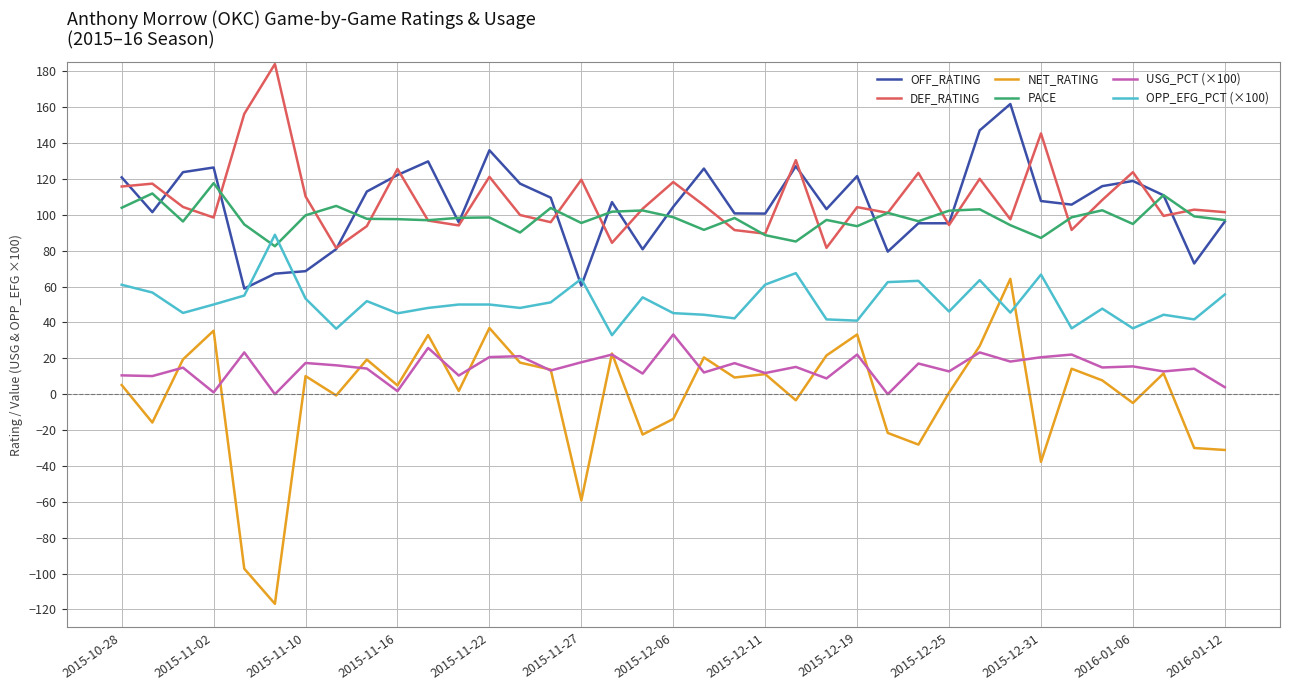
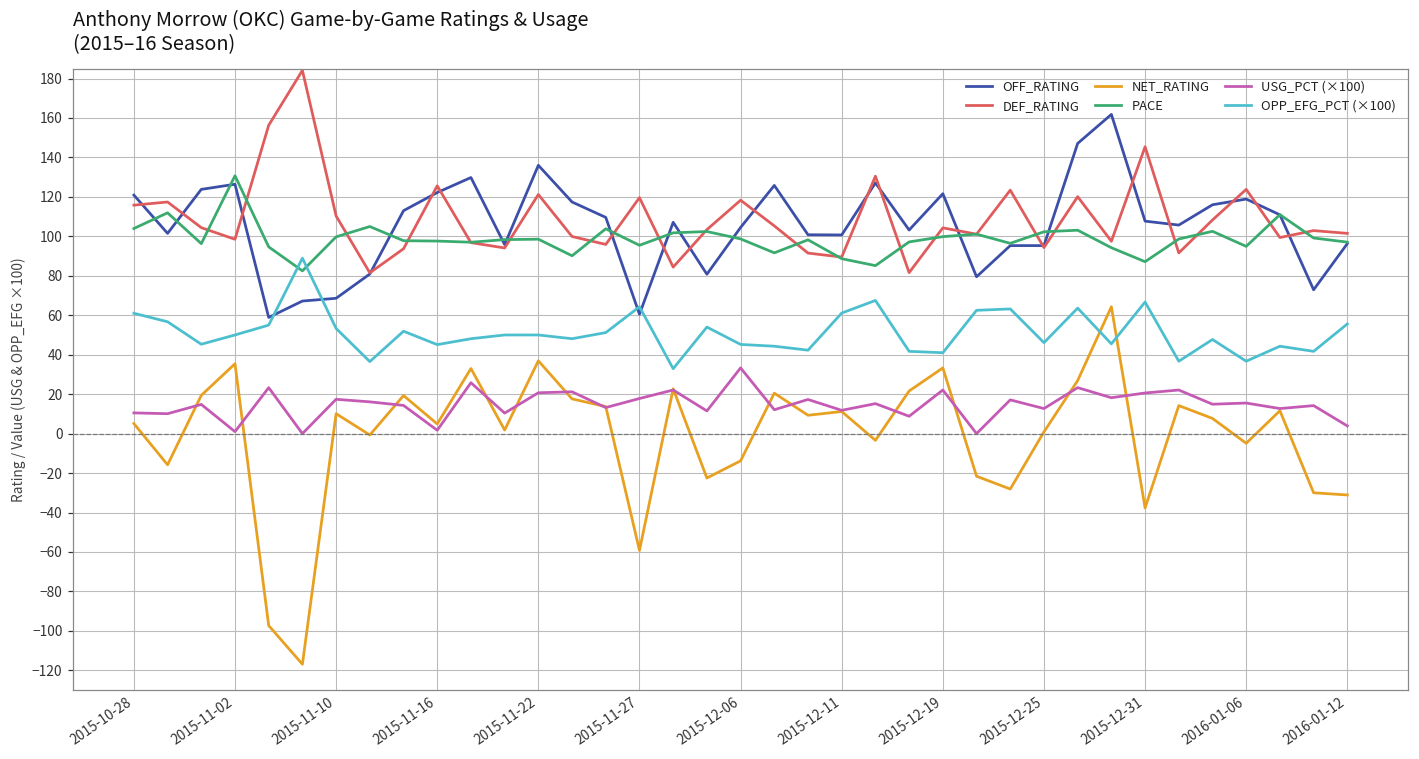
  {
    "OFF_RATING": {
      "2015-10-28": 121,
      "2015-11-02": 126,
      "2015-11-10": 69,
      "2015-11-16": 122,
      "2015-11-22": 136,
      "2015-11-27": 61,
      "2015-12-06": 105,
      "2015-12-11": 101,
      "2015-12-19": 122,
      "2015-12-31": 108,
      "2016-01-06": 119
    },
    "DEF_RATING": {
      "2015-10-28": 116,
      "2015-11-02": 99,
      "2015-11-10": 110,
      "2015-11-16": 126,
      "2015-11-22": 121,
      "2015-11-27": 120,
      "2015-12-06": 118,
      "2015-12-19": 104,
      "2015-12-31": 145,
      "2016-01-06": 124,
      "2016-01-12": 102
    },
    "NET_RATING": {
      "2015-10-28": 5,
      "2015-11-02": 35,
      "2015-11-10": 10,
      "2015-11-16": 5,
      "2015-11-22": 37,
      "2015-11-27": -59,
      "2015-12-06": -14,
      "2015-12-19": 33,
      "2015-12-25": 1,
      "2015-12-31": -38,
      "2016-01-06": -5,
      "2016-01-12": -31
    },
    "PACE": {
      "2015-10-28": 104,
-     "2015-11-02": 118,
+     "2015-11-02": 131,
      "2015-11-10": 100,
      "2015-11-16": 98,
      "2015-11-22": 99,
      "2015-11-27": 95,
      "2015-12-06": 99,
-     "2015-12-19": 94,
+     "2015-12-19": 100,
      "2015-12-25": 102,
      "2015-12-31": 87,
      "2016-01-06": 95
    },
    "USG_PCT (×100)": {
      "2015-10-28": 11,
      "2015-11-02": 1,
      "2015-11-10": 17,
      "2015-11-16": 2,
      "2015-11-22": 21,
      "2015-11-27": 18,
      "2015-12-06": 33,
      "2015-12-19": 22,
      "2015-12-25": 13,
      "2015-12-31": 21,
      "2016-01-06": 16,
      "2016-01-12": 4
    },
    "OPP_EFG_PCT (×100)": {
      "2015-10-28": 61,
      "2015-11-02": 50,
      "2015-11-10": 53,
      "2015-11-16": 45,
      "2015-11-22": 50,
      "2015-11-27": 64,
      "2015-12-06": 45,
      "2015-12-11": 61,
      "2015-12-19": 41,
      "2015-12-25": 46,
      "2015-12-31": 67,
      "2016-01-06": 37,
      "2016-01-12": 56
    }
  }
